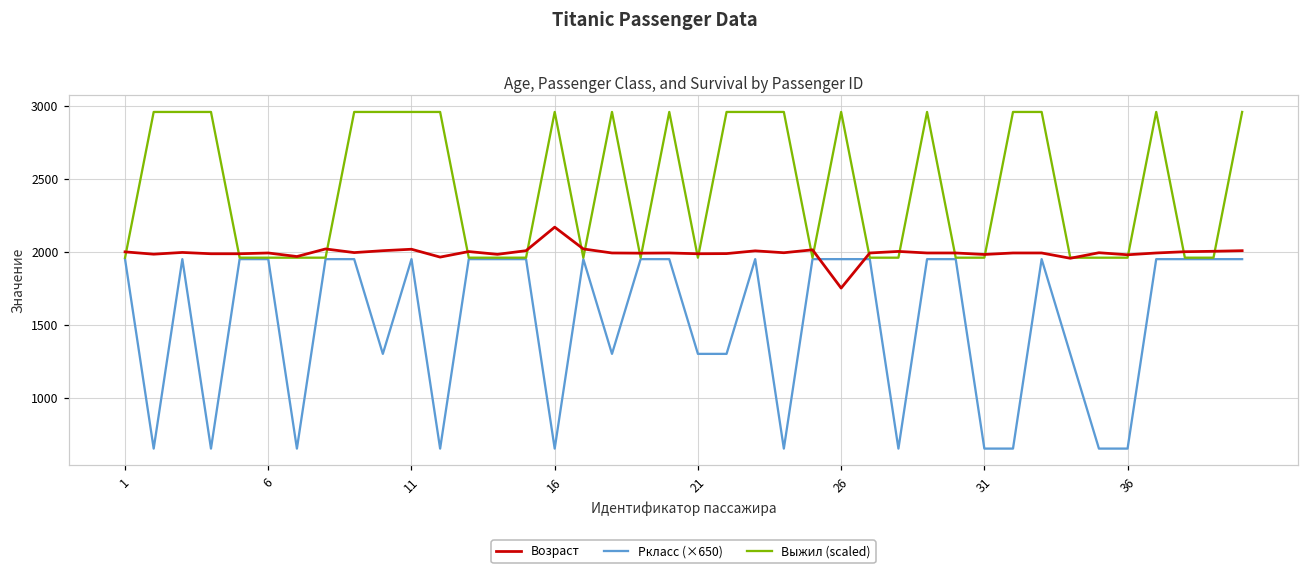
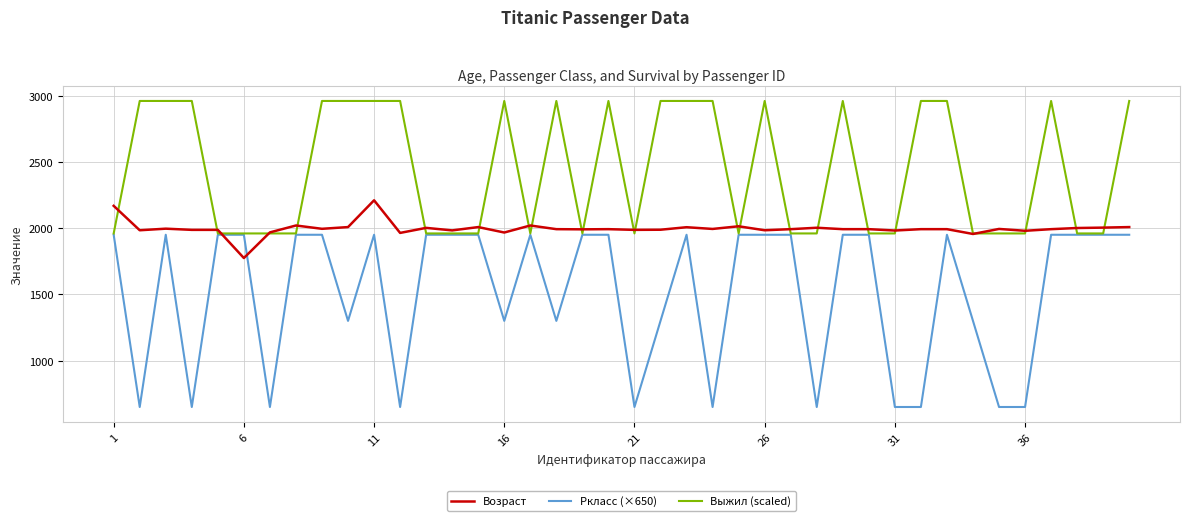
  {
    "Возраст": {
-     "1": 2000,
-     "6": 1990,
-     "11": 2020,
-     "16": 2170,
+     "1": 2170,
+     "6": 1770,
+     "11": 2210,
+     "16": 1970,
      "21": 1990,
-     "26": 1750,
+     "26": 1980,
      "31": 1980,
      "36": 1980
    },
    "Pкласс (×650)": {
      "11": 1950,
-     "16": 650,
-     "21": 1300,
+     "16": 1300,
+     "21": 650,
      "26": 1950,
      "31": 650,
      "36": 650
    },
    "Выжил (scaled)": {
      "11": 2960,
      "16": 2960,
      "21": 1960,
      "26": 2960,
      "31": 1960,
      "36": 1960
    }
  }
